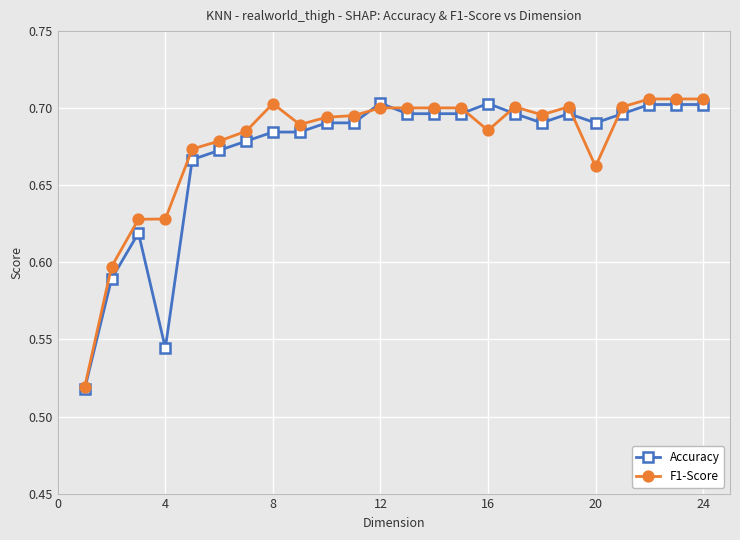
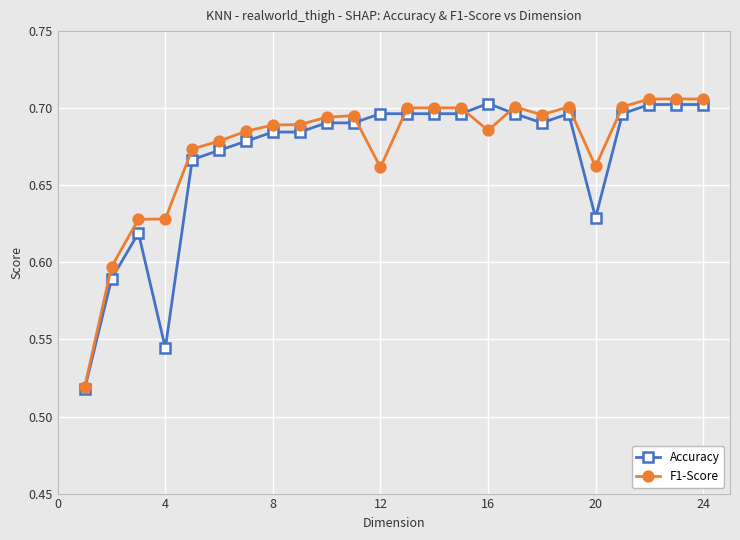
  {
    "Accuracy": {
      "4": 0.544,
      "8": 0.685,
-     "12": 0.703,
+     "12": 0.696,
      "16": 0.703,
-     "20": 0.690,
+     "20": 0.629,
      "24": 0.702
    },
    "F1-Score": {
      "4": 0.628,
-     "8": 0.703,
-     "12": 0.700,
+     "8": 0.689,
+     "12": 0.662,
      "16": 0.686,
      "20": 0.662,
      "24": 0.706
    }
  }
